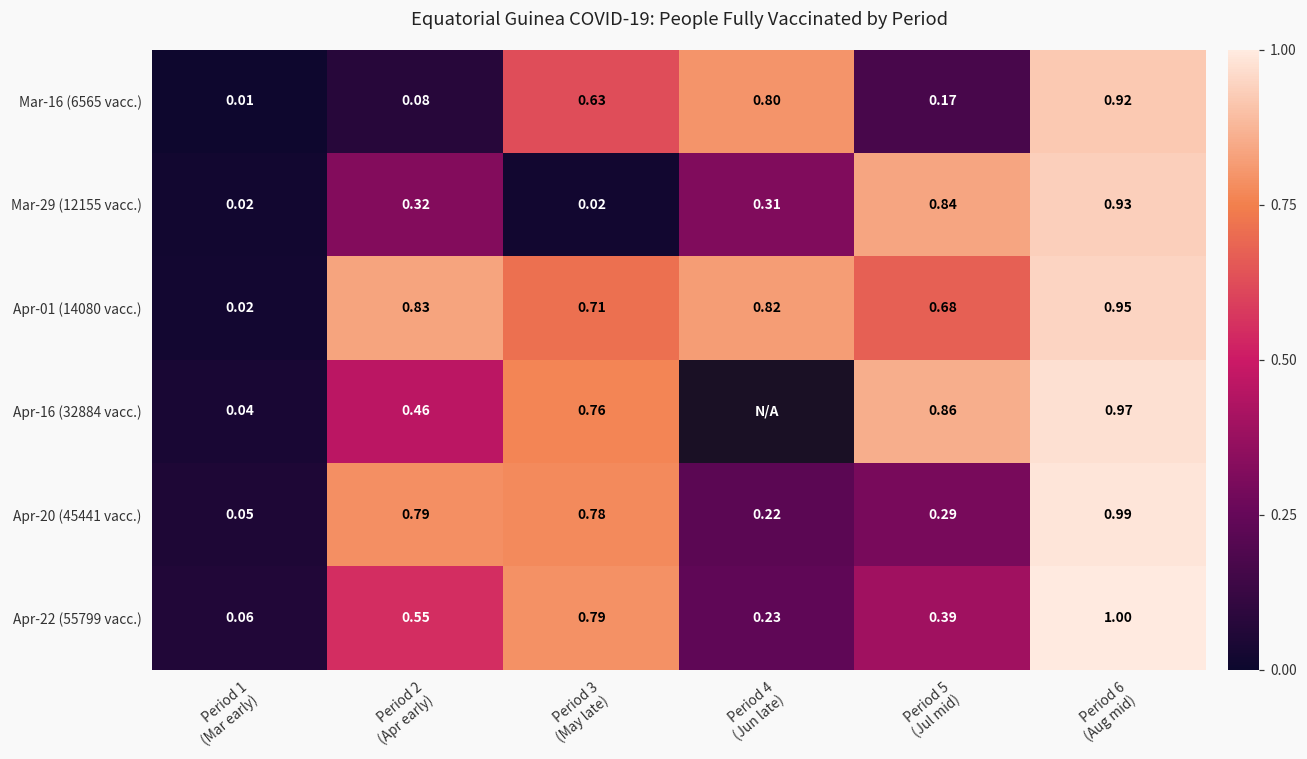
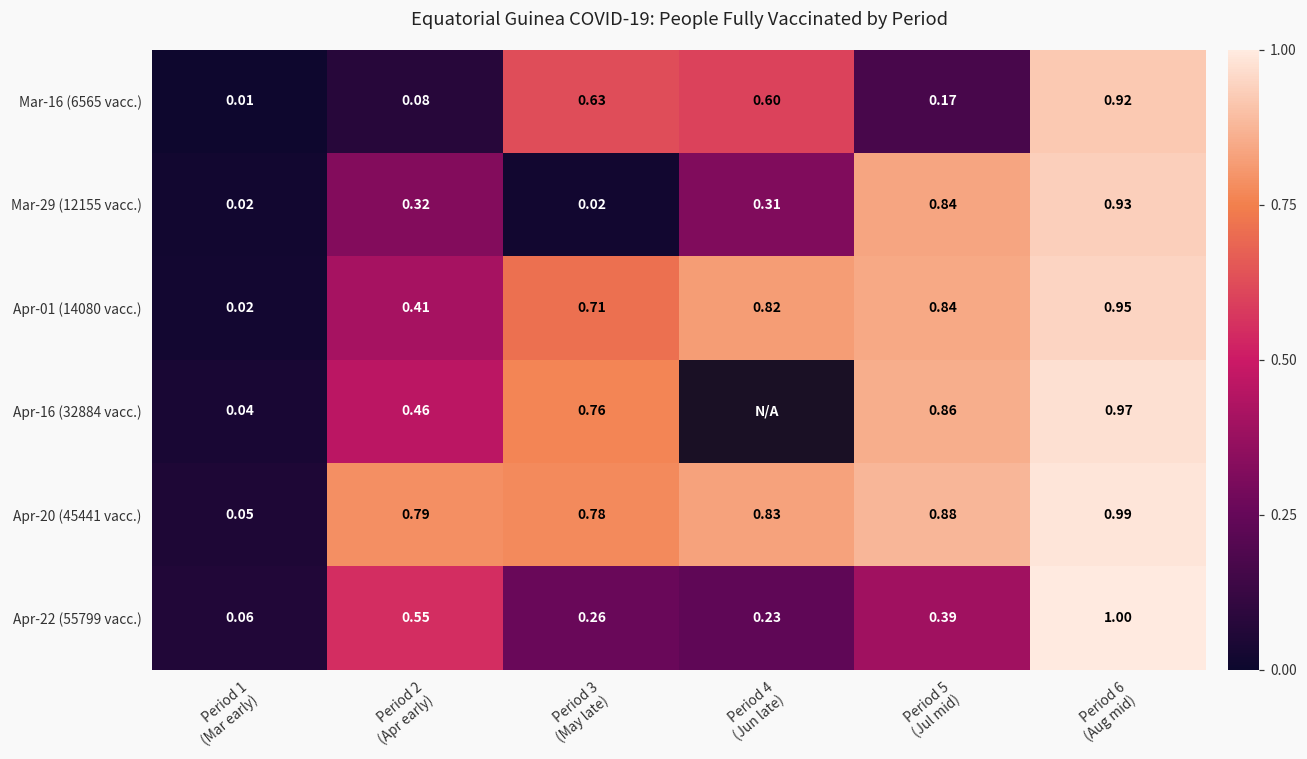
  {
    "Mar-16 (6565 vacc.)": {
      "Period 1 (Mar early)": 0.01,
      "Period 2 (Apr early)": 0.08,
      "Period 3 (May late)": 0.63,
-     "Period 4 (Jun late)": 0.80,
+     "Period 4 (Jun late)": 0.60,
      "Period 5 (Jul mid)": 0.17,
      "Period 6 (Aug mid)": 0.92
    },
    "Mar-29 (12155 vacc.)": {
      "Period 1 (Mar early)": 0.02,
      "Period 2 (Apr early)": 0.32,
      "Period 3 (May late)": 0.02,
      "Period 4 (Jun late)": 0.31,
      "Period 5 (Jul mid)": 0.84,
      "Period 6 (Aug mid)": 0.93
    },
    "Apr-01 (14080 vacc.)": {
      "Period 1 (Mar early)": 0.02,
-     "Period 2 (Apr early)": 0.83,
+     "Period 2 (Apr early)": 0.41,
      "Period 3 (May late)": 0.71,
      "Period 4 (Jun late)": 0.82,
-     "Period 5 (Jul mid)": 0.68,
+     "Period 5 (Jul mid)": 0.84,
      "Period 6 (Aug mid)": 0.95
    },
    "Apr-16 (32884 vacc.)": {
      "Period 1 (Mar early)": 0.04,
      "Period 2 (Apr early)": 0.46,
      "Period 3 (May late)": 0.76,
      "Period 5 (Jul mid)": 0.86,
      "Period 6 (Aug mid)": 0.97
    },
    "Apr-20 (45441 vacc.)": {
      "Period 1 (Mar early)": 0.05,
      "Period 2 (Apr early)": 0.79,
      "Period 3 (May late)": 0.78,
-     "Period 4 (Jun late)": 0.22,
-     "Period 5 (Jul mid)": 0.29,
+     "Period 4 (Jun late)": 0.83,
+     "Period 5 (Jul mid)": 0.88,
      "Period 6 (Aug mid)": 0.99
    },
    "Apr-22 (55799 vacc.)": {
      "Period 1 (Mar early)": 0.06,
      "Period 2 (Apr early)": 0.55,
-     "Period 3 (May late)": 0.79,
+     "Period 3 (May late)": 0.26,
      "Period 4 (Jun late)": 0.23,
      "Period 5 (Jul mid)": 0.39,
      "Period 6 (Aug mid)": 1.00
    }
  }
